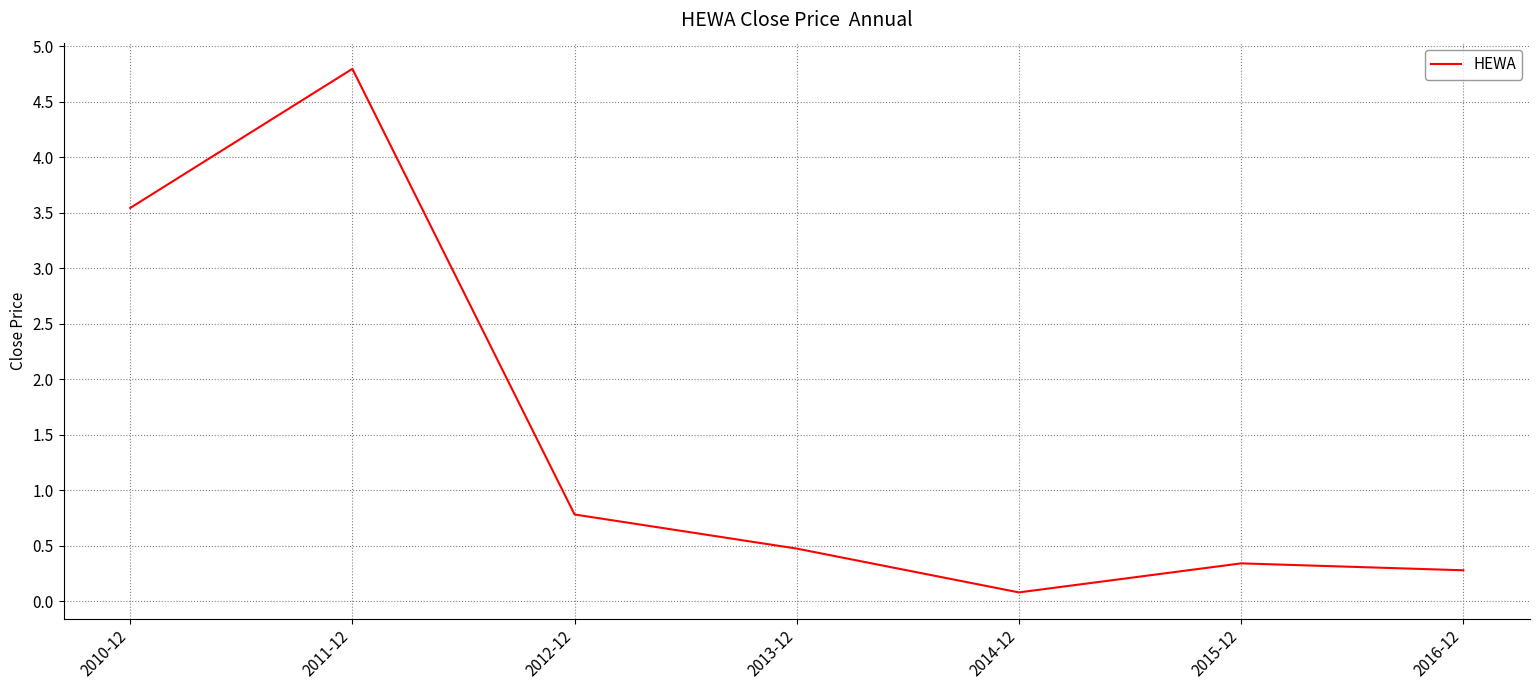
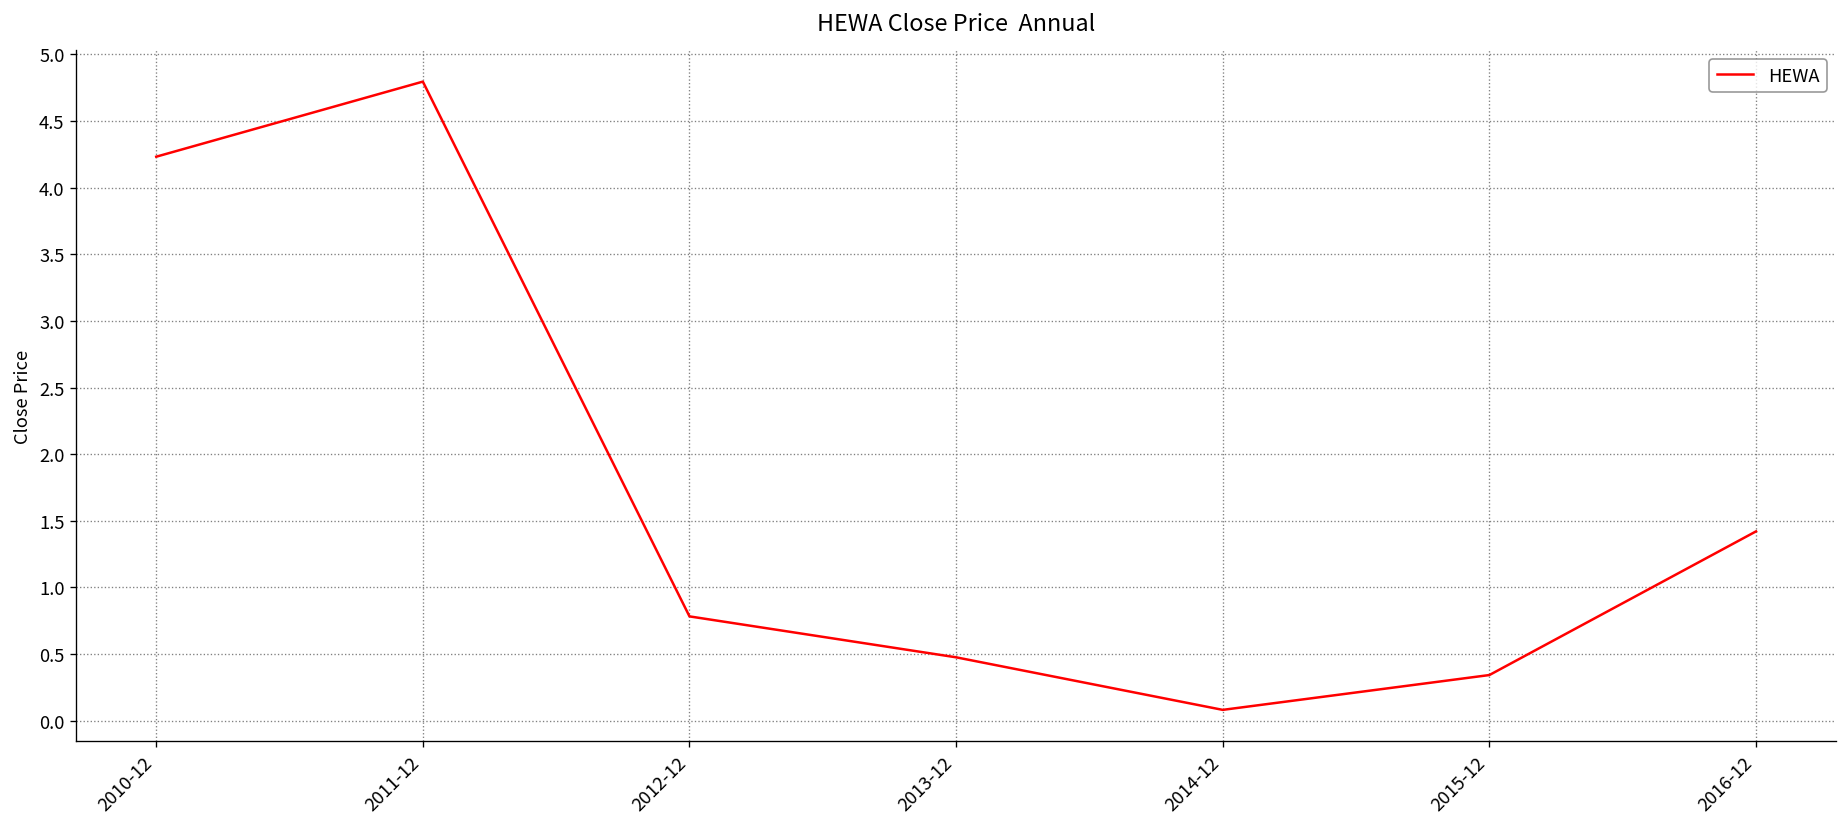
  {
-   "2010-12": 3.54,
+   "2010-12": 4.23,
    "2011-12": 4.80,
    "2012-12": 0.78,
    "2013-12": 0.48,
    "2014-12": 0.08,
    "2015-12": 0.34,
-   "2016-12": 0.28
+   "2016-12": 1.42
  }
